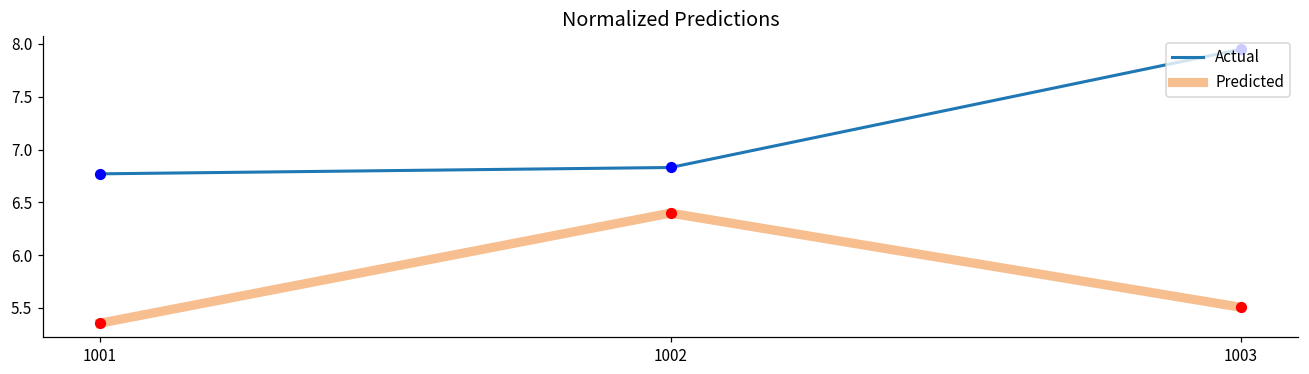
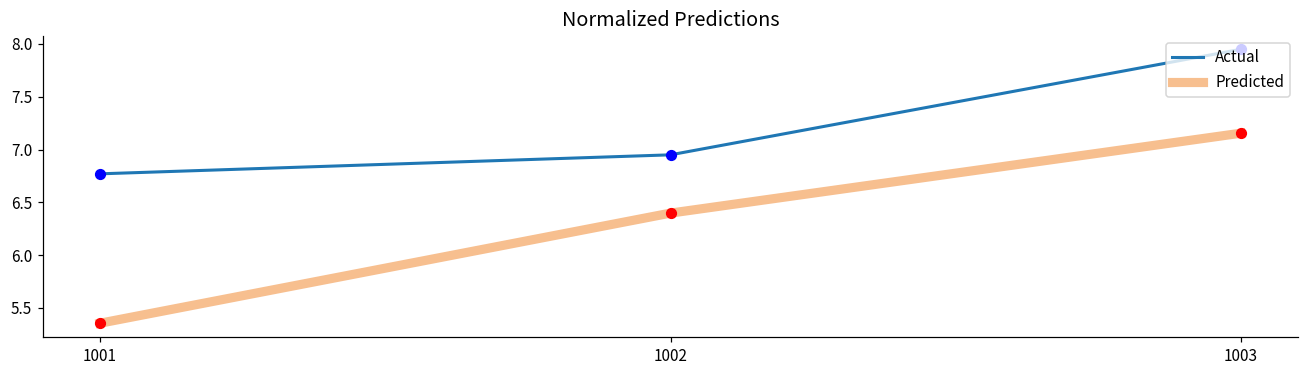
  {
    "Actual": {
      "1001": 6.8,
-     "1002": 6.8
+     "1002": 7.0
    },
    "Predicted": {
      "1001": 5.4,
      "1002": 6.4,
-     "1003": 5.5
+     "1003": 7.2
    }
  }
